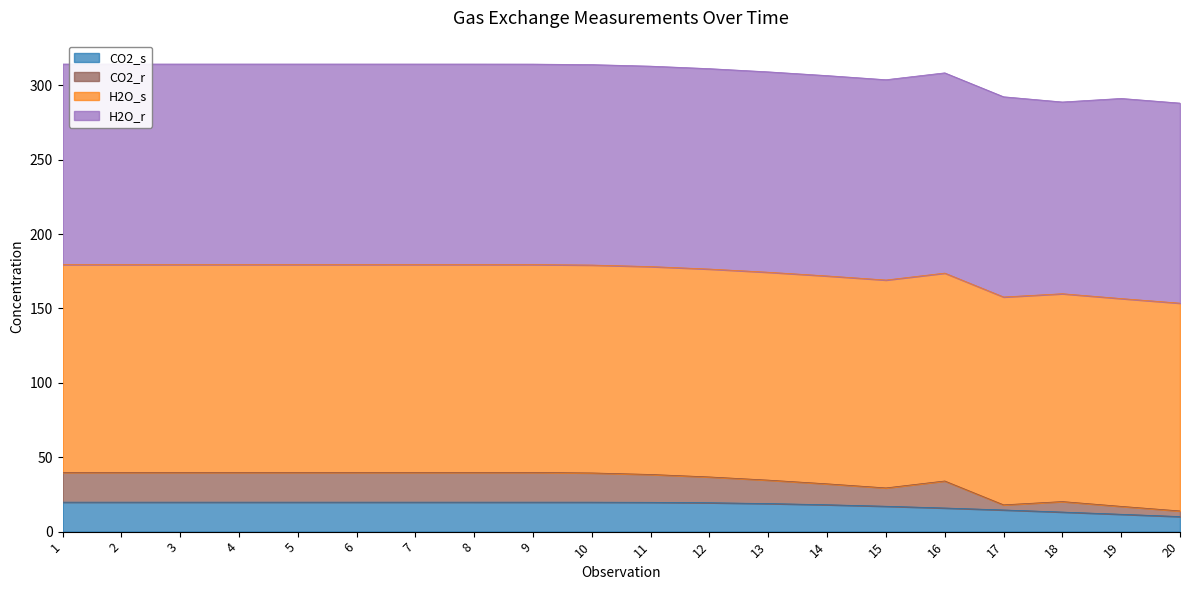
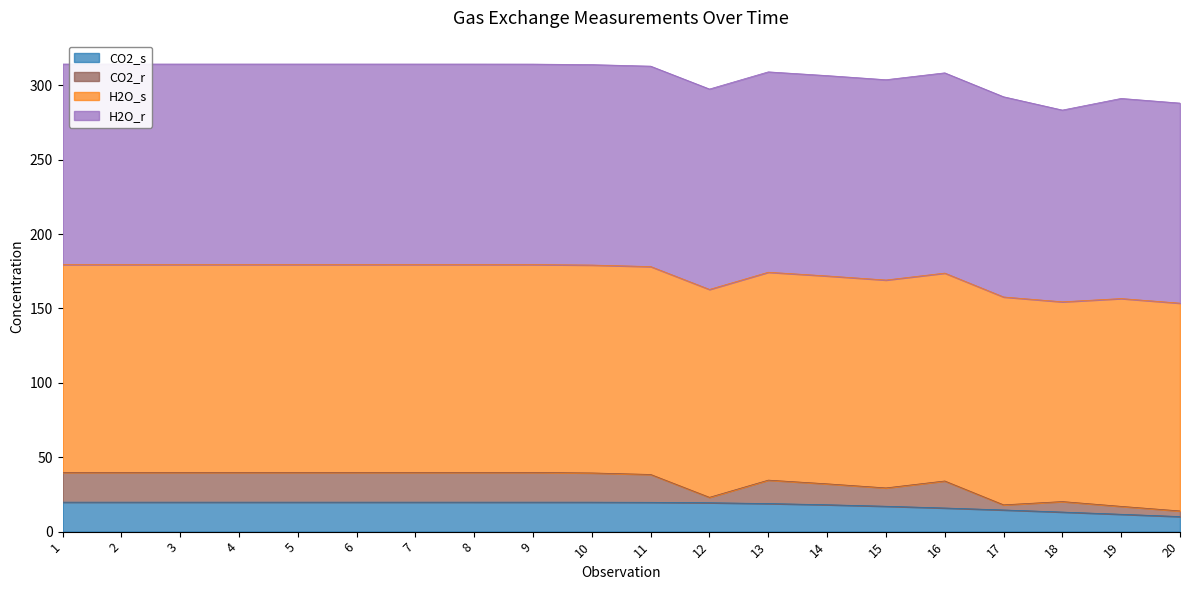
  {
    "CO2_s": {
      "1": 20,
      "2": 20,
      "3": 20,
      "4": 20,
      "5": 20,
      "6": 20,
      "7": 20,
      "8": 20,
      "9": 20,
      "10": 20,
      "11": 20,
      "12": 19,
      "13": 19,
      "14": 18,
      "15": 17,
      "16": 16,
      "17": 15,
      "18": 13,
      "19": 12,
      "20": 10
    },
    "CO2_r": {
      "1": 20,
      "2": 20,
      "3": 20,
      "4": 20,
      "5": 20,
      "6": 20,
      "7": 20,
      "8": 20,
      "9": 20,
      "10": 20,
      "11": 19,
-     "12": 17,
+     "12": 4,
      "13": 16,
      "14": 14,
      "15": 12,
      "16": 18,
      "17": 3,
      "18": 7,
      "19": 5,
      "20": 4
    },
    "H2O_s": {
      "1": 140,
      "2": 140,
      "3": 140,
      "4": 140,
      "5": 140,
      "6": 140,
      "7": 140,
      "8": 140,
      "9": 140,
      "10": 140,
      "11": 140,
      "12": 140,
      "13": 140,
      "14": 140,
      "15": 140,
      "16": 140,
      "17": 140,
-     "18": 140,
+     "18": 134,
      "19": 140,
      "20": 140
    },
    "H2O_r": {
      "1": 135,
      "3": 135,
      "4": 135,
      "5": 135,
      "6": 135,
      "7": 135,
      "8": 135,
      "9": 135,
      "10": 135,
      "11": 135,
      "12": 135,
      "13": 135,
      "14": 135,
      "15": 135,
      "16": 135,
      "17": 135,
      "18": 129,
      "19": 134,
      "20": 134
    }
  }
